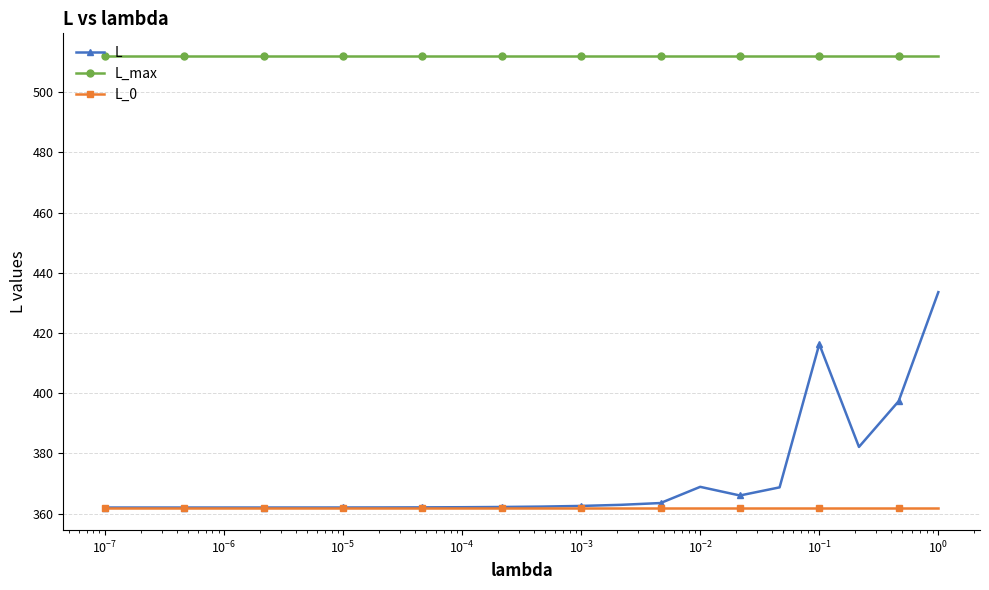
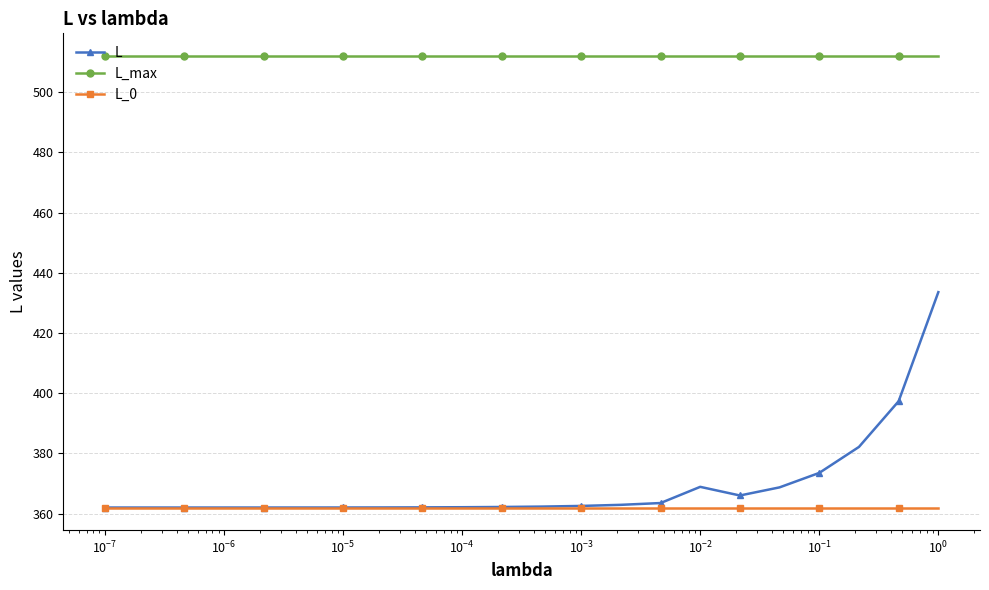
  {
    "L": {
      "10^-2": 369,
-     "10^-1": 416,
+     "10^-1": 374,
      "10^0": 434
    },
    "L_max": {
      "10^-7": 512,
      "10^-6": 512,
      "10^-5": 512,
      "10^-4": 512,
      "10^-3": 512,
      "10^-2": 512,
      "10^-1": 512,
      "10^0": 512
    },
    "L_0": {
      "10^-2": 362,
      "10^-1": 362,
      "10^0": 362
    }
  }
